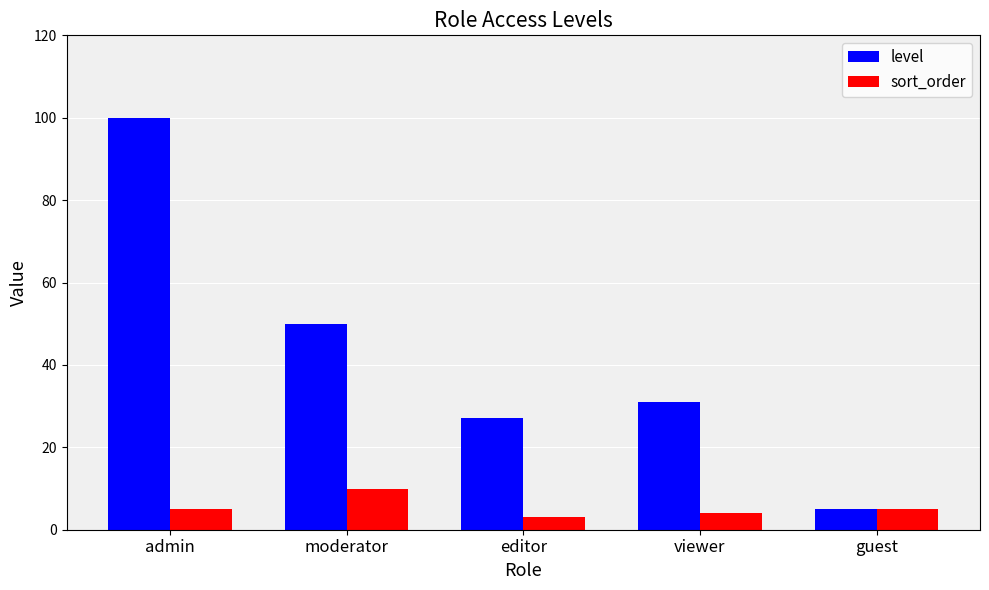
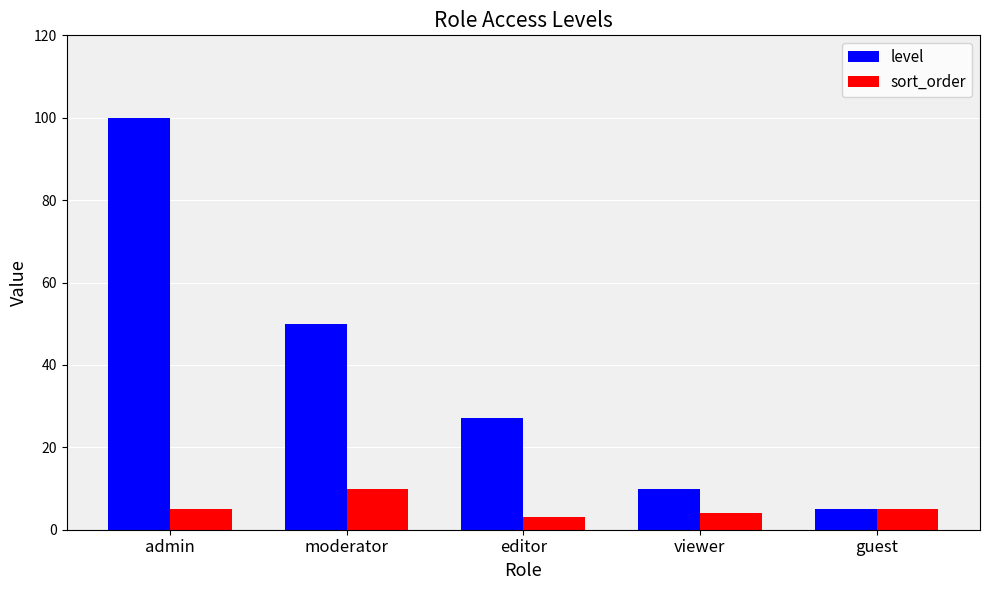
  {
    "level": {
      "admin": 100,
      "moderator": 50,
      "editor": 27,
-     "viewer": 31,
+     "viewer": 10,
      "guest": 5
    },
    "sort_order": {
      "admin": 5,
      "moderator": 10,
      "editor": 3,
      "viewer": 4,
      "guest": 5
    }
  }
